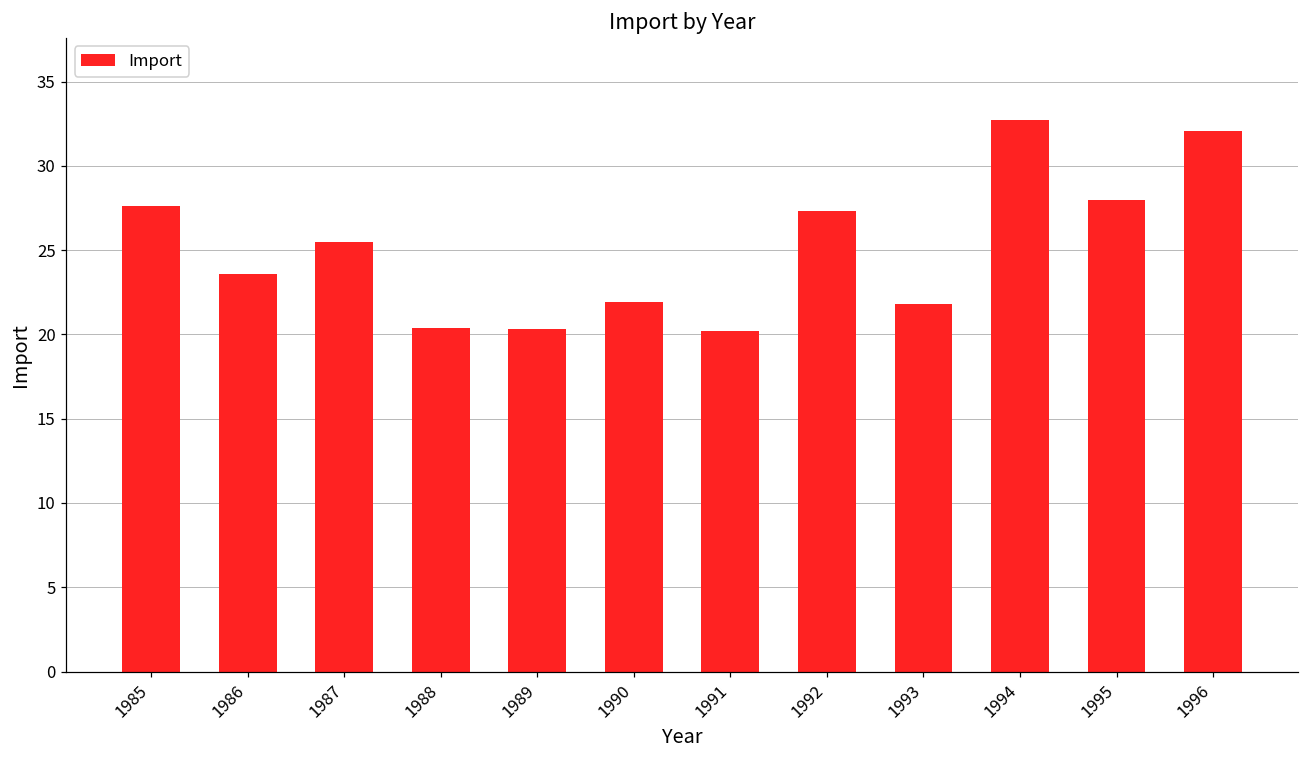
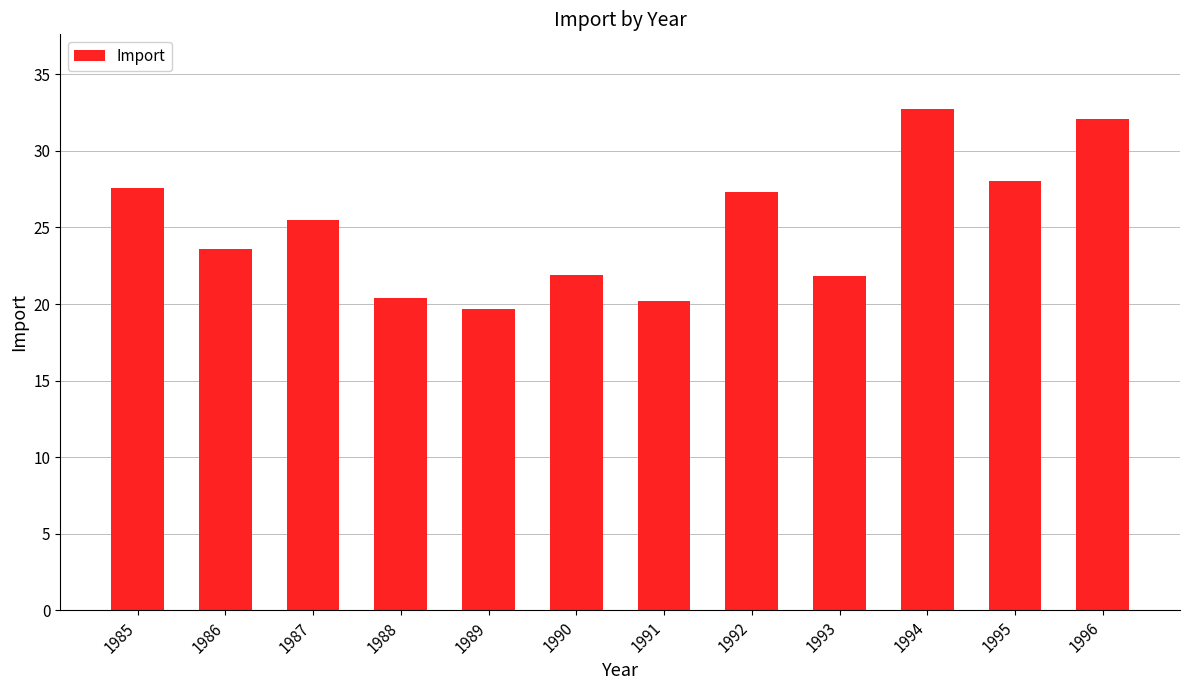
  {
    "1985": 27.6,
    "1986": 23.6,
    "1987": 25.5,
    "1988": 20.4,
-   "1989": 20.3,
+   "1989": 19.7,
    "1990": 21.9,
    "1991": 20.2,
    "1992": 27.3,
    "1993": 21.8,
    "1994": 32.7,
    "1995": 28.0,
    "1996": 32.1
  }
